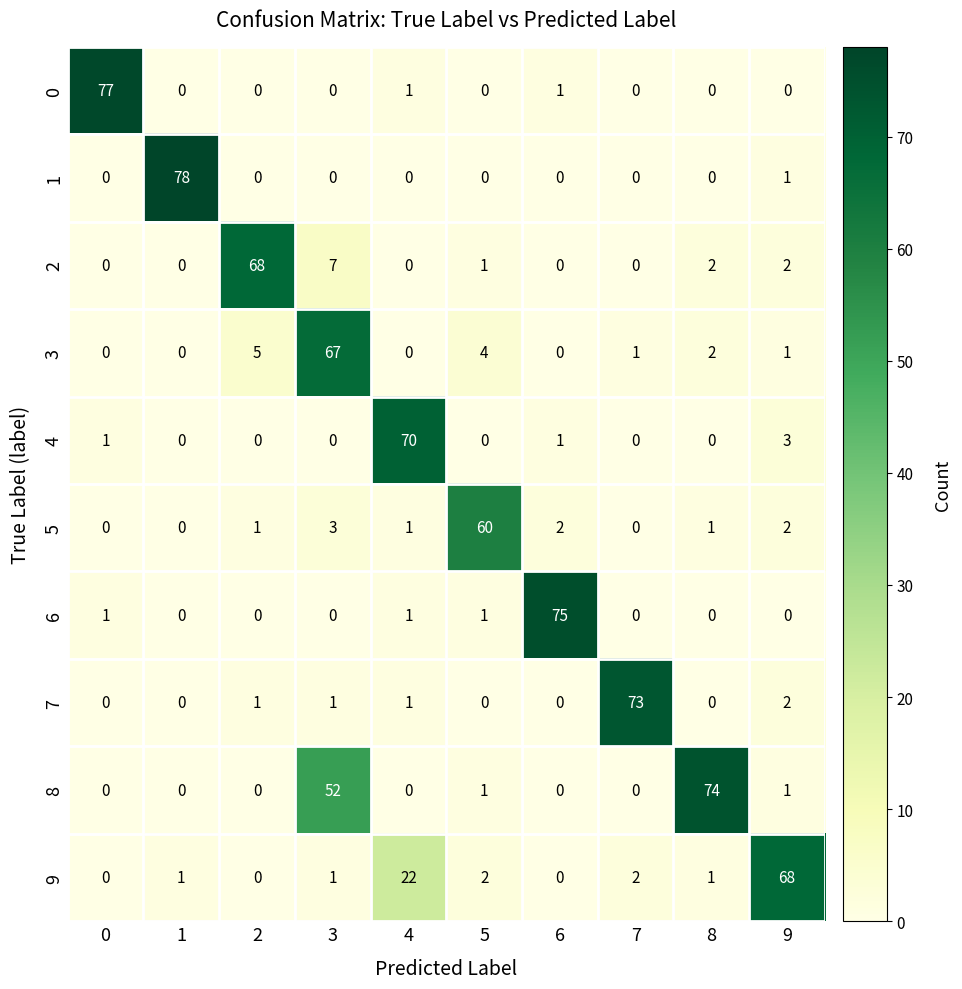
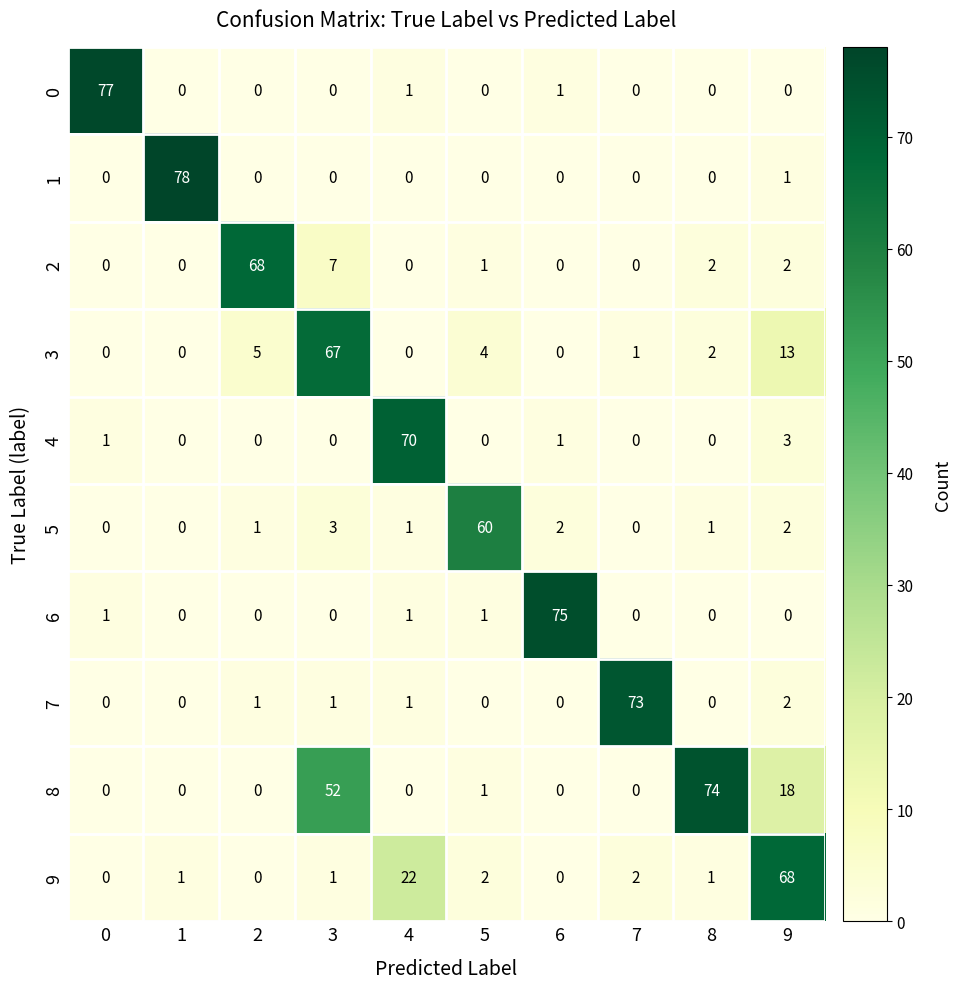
  {
    "0": {
      "0": 77,
      "1": 0,
      "2": 0,
      "3": 0,
      "4": 1,
      "5": 0,
      "6": 1,
      "7": 0,
      "8": 0,
      "9": 0
    },
    "1": {
      "0": 0,
      "1": 78,
      "2": 0,
      "3": 0,
      "4": 0,
      "5": 0,
      "6": 0,
      "7": 0,
      "8": 0,
      "9": 1
    },
    "2": {
      "0": 0,
      "1": 0,
      "2": 68,
      "3": 7,
      "4": 0,
      "5": 1,
      "6": 0,
      "7": 0,
      "8": 2,
      "9": 2
    },
    "3": {
      "0": 0,
      "1": 0,
      "2": 5,
      "3": 67,
      "4": 0,
      "5": 4,
      "6": 0,
      "7": 1,
      "8": 2,
-     "9": 1
+     "9": 13
    },
    "4": {
      "0": 1,
      "1": 0,
      "2": 0,
      "3": 0,
      "4": 70,
      "5": 0,
      "6": 1,
      "7": 0,
      "8": 0,
      "9": 3
    },
    "5": {
      "0": 0,
      "1": 0,
      "2": 1,
      "3": 3,
      "4": 1,
      "5": 60,
      "6": 2,
      "7": 0,
      "8": 1,
      "9": 2
    },
    "6": {
      "0": 1,
      "1": 0,
      "2": 0,
      "3": 0,
      "4": 1,
      "5": 1,
      "6": 75,
      "7": 0,
      "8": 0,
      "9": 0
    },
    "7": {
      "0": 0,
      "1": 0,
      "2": 1,
      "3": 1,
      "4": 1,
      "5": 0,
      "6": 0,
      "7": 73,
      "8": 0,
      "9": 2
    },
    "8": {
      "0": 0,
      "1": 0,
      "2": 0,
      "3": 52,
      "4": 0,
      "5": 1,
      "6": 0,
      "7": 0,
      "8": 74,
-     "9": 1
+     "9": 18
    },
    "9": {
      "0": 0,
      "1": 1,
      "2": 0,
      "3": 1,
      "4": 22,
      "5": 2,
      "6": 0,
      "7": 2,
      "8": 1,
      "9": 68
    }
  }
